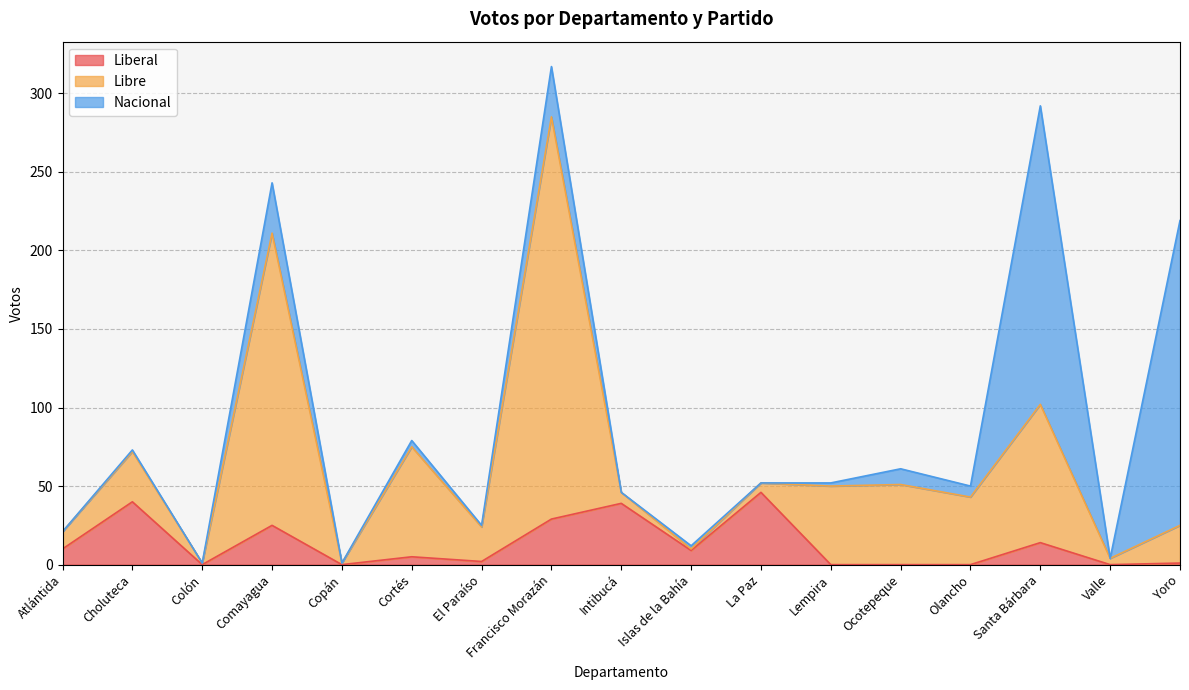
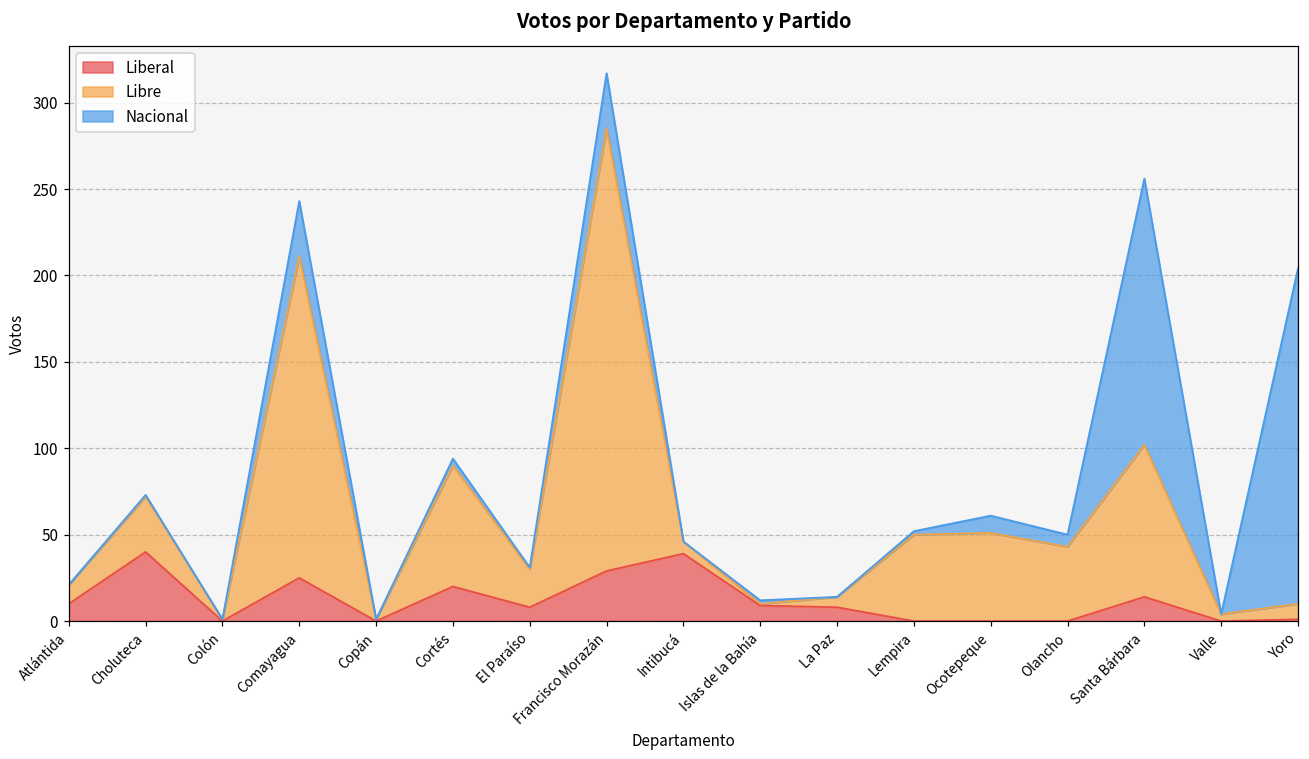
  {
    "Liberal": {
      "Atlántida": 10,
      "Choluteca": 40,
      "Comayagua": 25,
-     "Cortés": 5,
-     "El Paraíso": 2,
+     "Cortés": 20,
+     "El Paraíso": 8,
      "Francisco Morazán": 29,
      "Intibucá": 39,
-     "La Paz": 46,
+     "La Paz": 8,
      "Lempira": 0,
      "Ocotepeque": 0,
      "Olancho": 0,
      "Santa Bárbara": 14,
      "Valle": 0,
      "Yoro": 1
    },
    "Libre": {
      "Comayagua": 186,
      "Cortés": 70,
      "Francisco Morazán": 256,
      "Lempira": 50,
      "Ocotepeque": 51,
      "Olancho": 43,
      "Santa Bárbara": 88,
-     "Yoro": 24
+     "Yoro": 9
    },
    "Nacional": {
      "Comayagua": 32,
      "Cortés": 4,
      "Francisco Morazán": 32,
      "Islas de la Bahía": 2,
      "Lempira": 2,
      "Ocotepeque": 10,
      "Olancho": 7,
-     "Santa Bárbara": 190,
+     "Santa Bárbara": 154,
      "Yoro": 194
    }
  }
